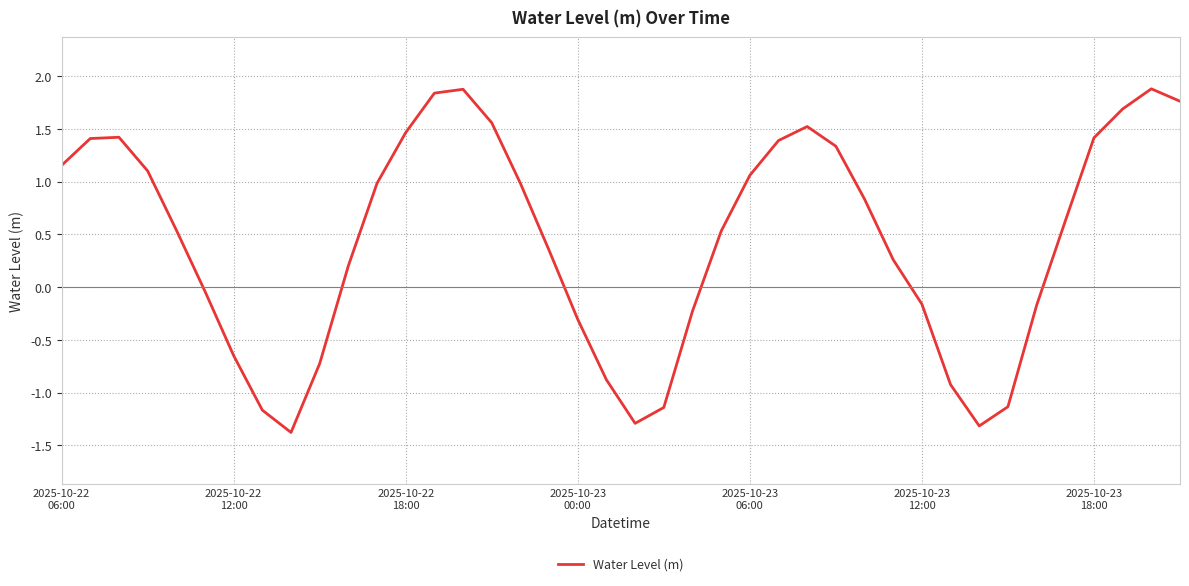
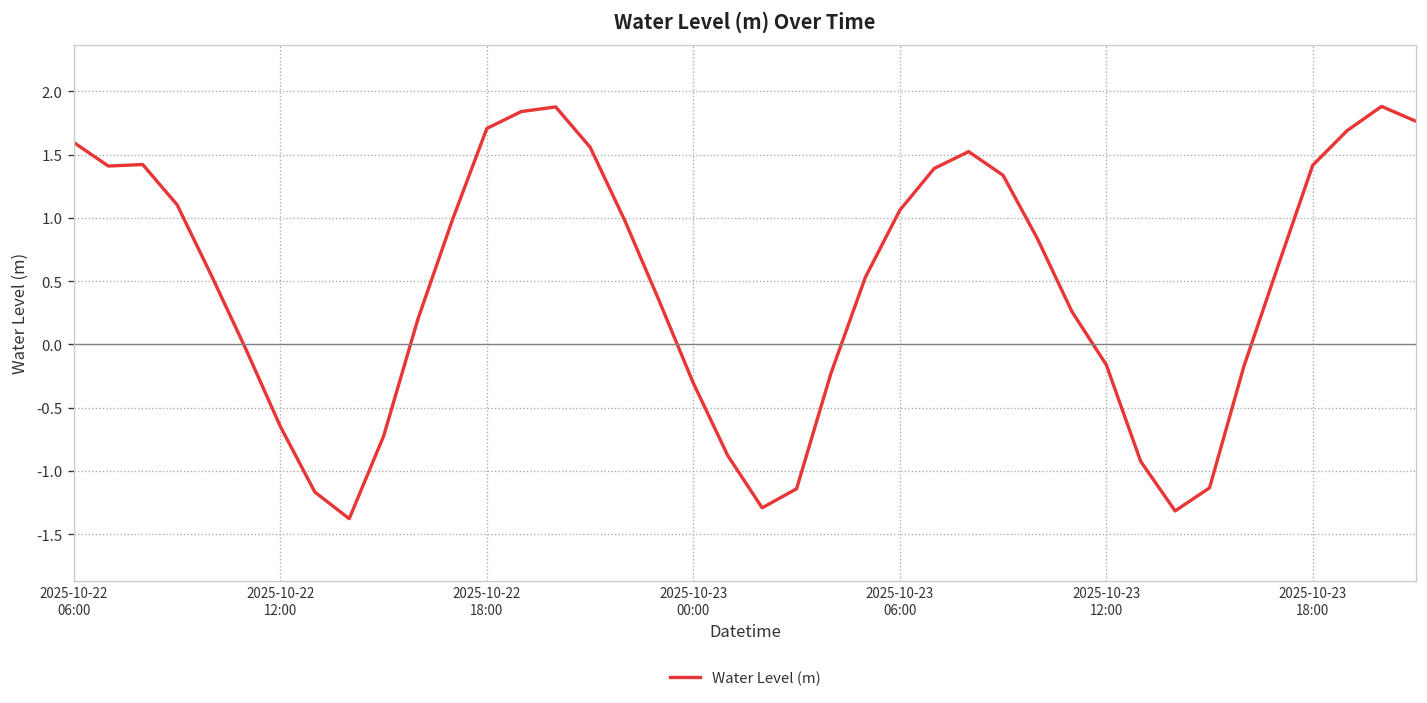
  {
-   "2025-10-22 06:00": 1.15,
+   "2025-10-22 06:00": 1.59,
    "2025-10-22 12:00": -0.65,
-   "2025-10-22 18:00": 1.47,
+   "2025-10-22 18:00": 1.71,
    "2025-10-23 00:00": -0.31,
    "2025-10-23 06:00": 1.06,
    "2025-10-23 12:00": -0.16,
    "2025-10-23 18:00": 1.42
  }
